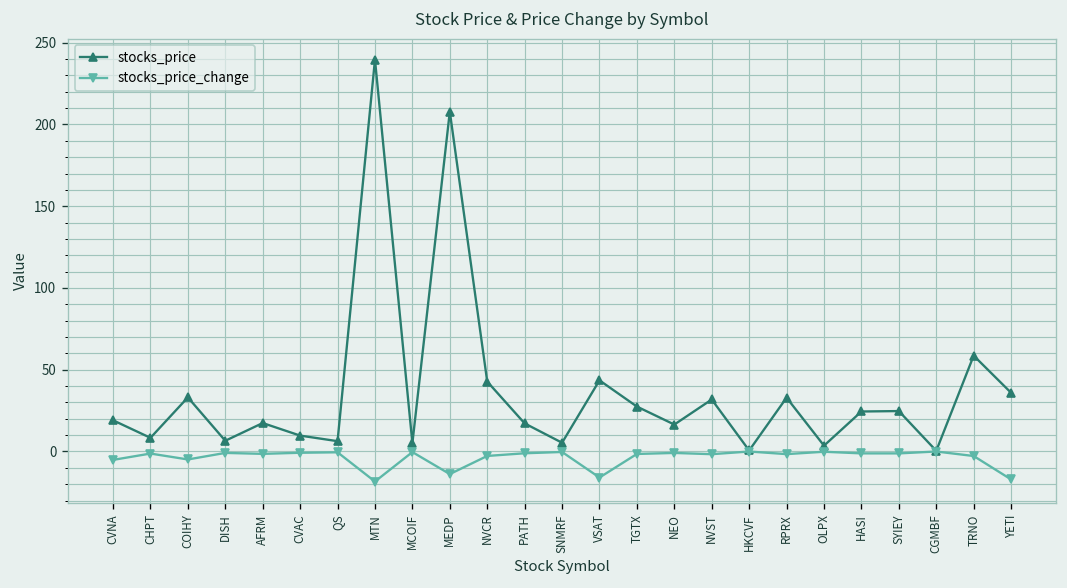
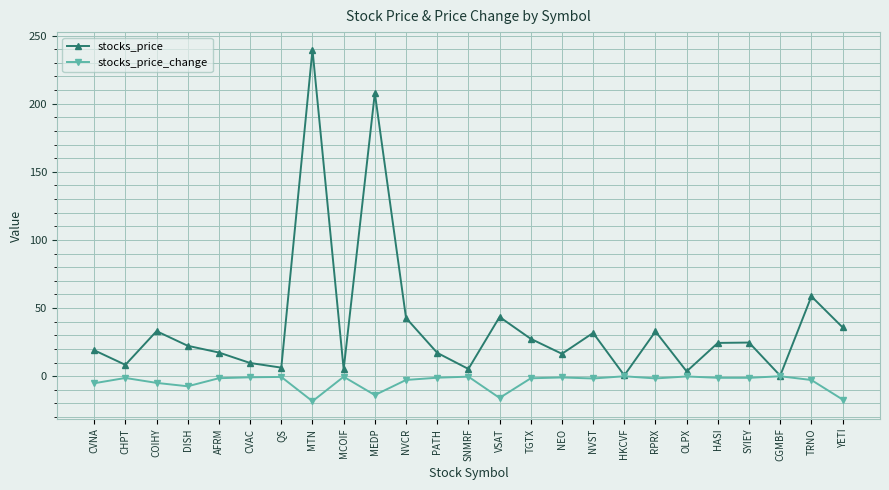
  {
    "stocks_price": {
      "CVNA": 19,
      "CHPT": 8,
      "COIHY": 33,
-     "DISH": 7,
+     "DISH": 22,
      "AFRM": 17,
      "CVAC": 10,
      "QS": 6,
      "MTN": 240,
      "MCOIF": 5,
      "MEDP": 208,
      "NVCR": 43,
      "PATH": 17,
      "SNMRF": 5,
      "VSAT": 44,
      "TGTX": 27,
      "NEO": 16,
      "NVST": 32,
      "RPRX": 33,
      "OLPX": 4,
      "HASI": 24,
      "SYIEY": 25,
      "TRNO": 59,
      "YETI": 36
    },
    "stocks_price_change": {
      "CVNA": -5,
      "CHPT": -1,
      "COIHY": -5,
-     "DISH": -1,
+     "DISH": -7,
      "AFRM": -1,
      "CVAC": -1,
      "QS": -1,
      "MTN": -18,
      "MCOIF": 0,
      "MEDP": -14,
      "NVCR": -3,
      "PATH": -1,
      "SNMRF": 0,
      "VSAT": -16,
      "TGTX": -2,
      "NEO": -1,
      "NVST": -2,
      "RPRX": -2,
      "OLPX": 0,
      "HASI": -1,
      "SYIEY": -1,
      "TRNO": -3,
      "YETI": -17
    }
  }
